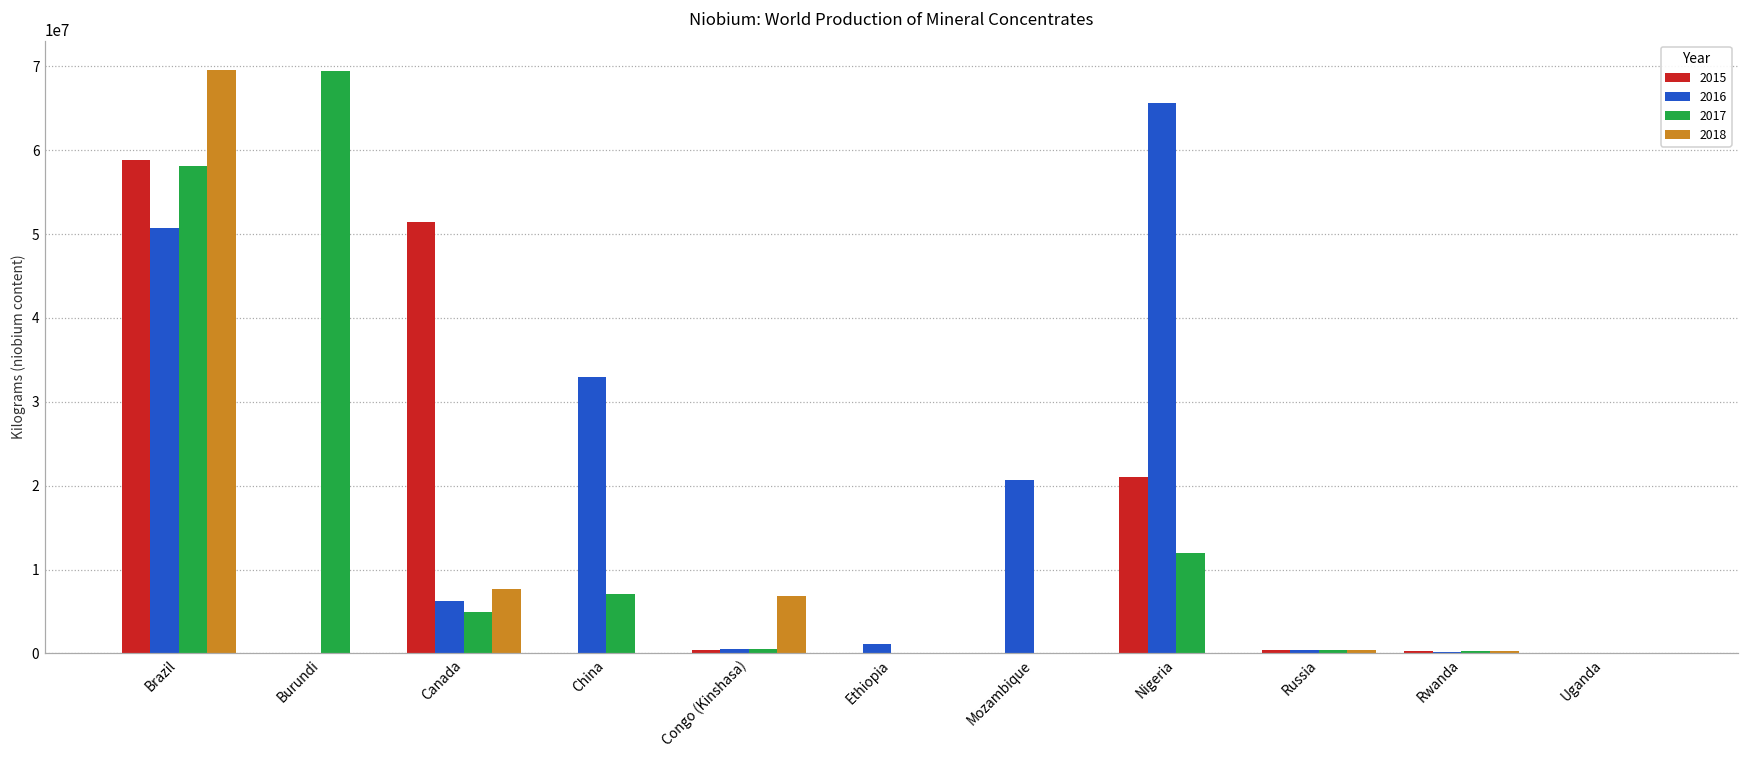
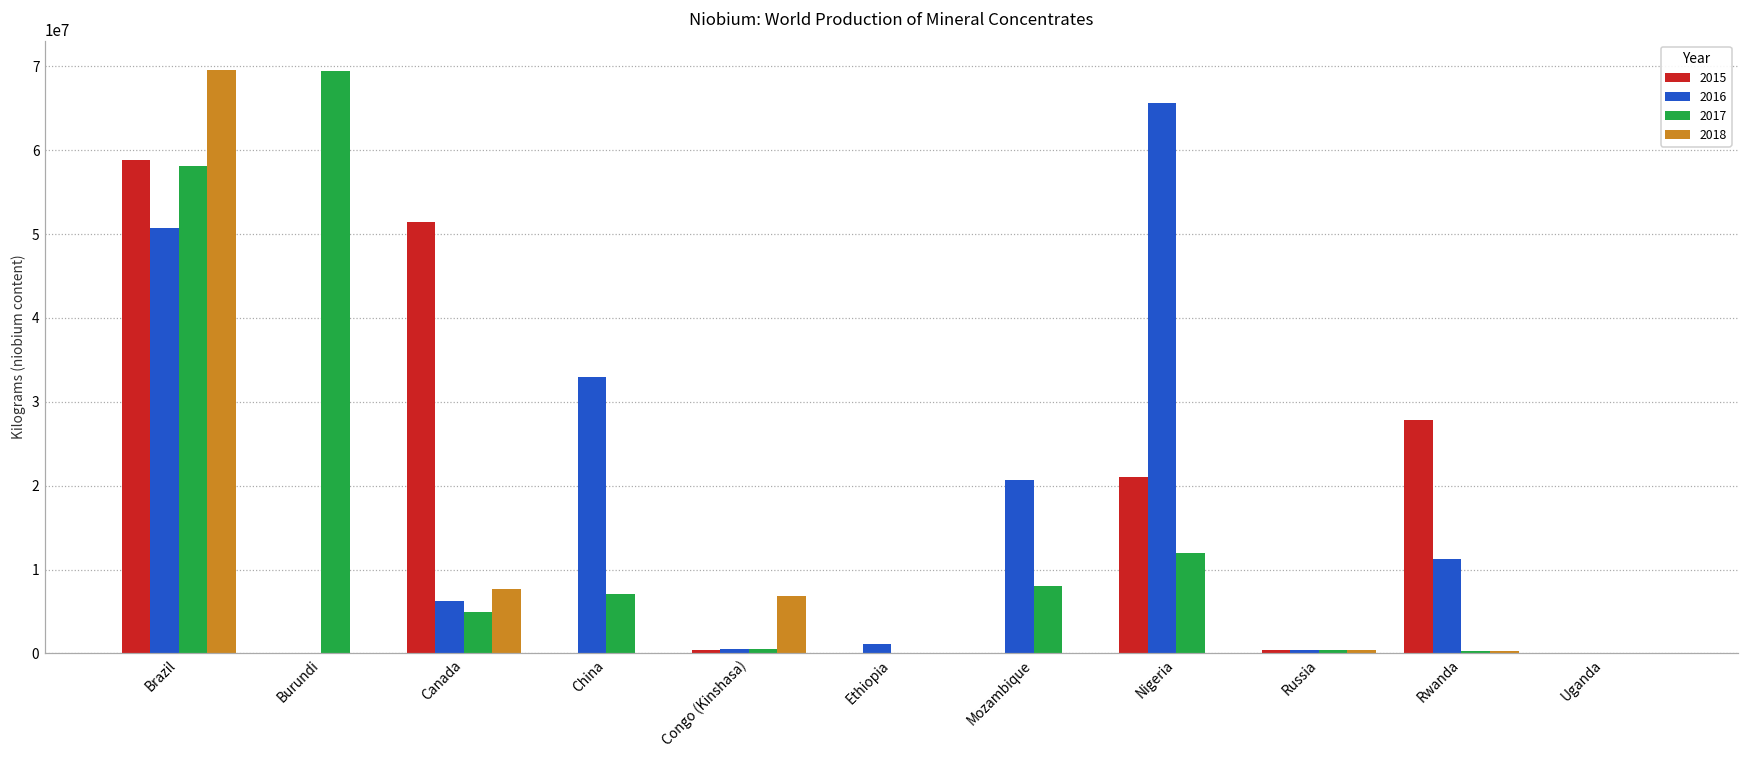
  {
    "2015": {
      "Brazil": 59000000,
      "Canada": 51000000,
      "Congo (Kinshasa)": 0,
      "Nigeria": 21000000,
      "Russia": 0,
-     "Rwanda": 0
+     "Rwanda": 28000000
    },
    "2016": {
      "Brazil": 51000000,
      "Canada": 6000000,
      "China": 33000000,
      "Congo (Kinshasa)": 1000000,
      "Ethiopia": 1000000,
      "Mozambique": 21000000,
      "Nigeria": 66000000,
      "Russia": 0,
-     "Rwanda": 0
+     "Rwanda": 11000000
    },
    "2017": {
      "Brazil": 58000000,
      "Burundi": 69000000,
      "Canada": 5000000,
      "China": 7000000,
      "Congo (Kinshasa)": 1000000,
-     "Mozambique": 0,
+     "Mozambique": 8000000,
      "Nigeria": 12000000,
      "Russia": 0
    },
    "2018": {
      "Brazil": 70000000,
      "Canada": 8000000,
      "Congo (Kinshasa)": 7000000,
      "Russia": 0
    }
  }
